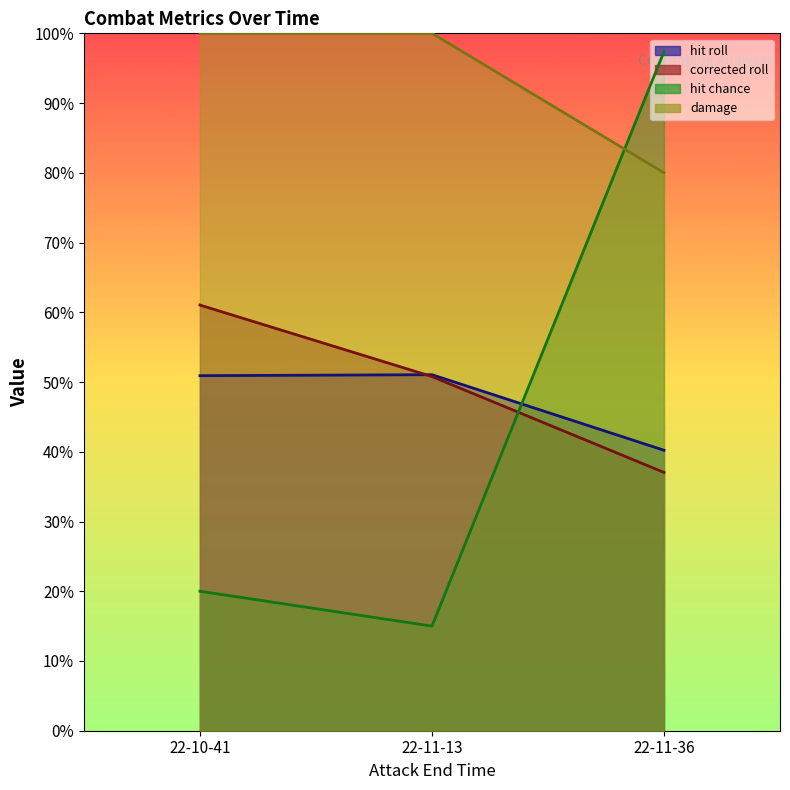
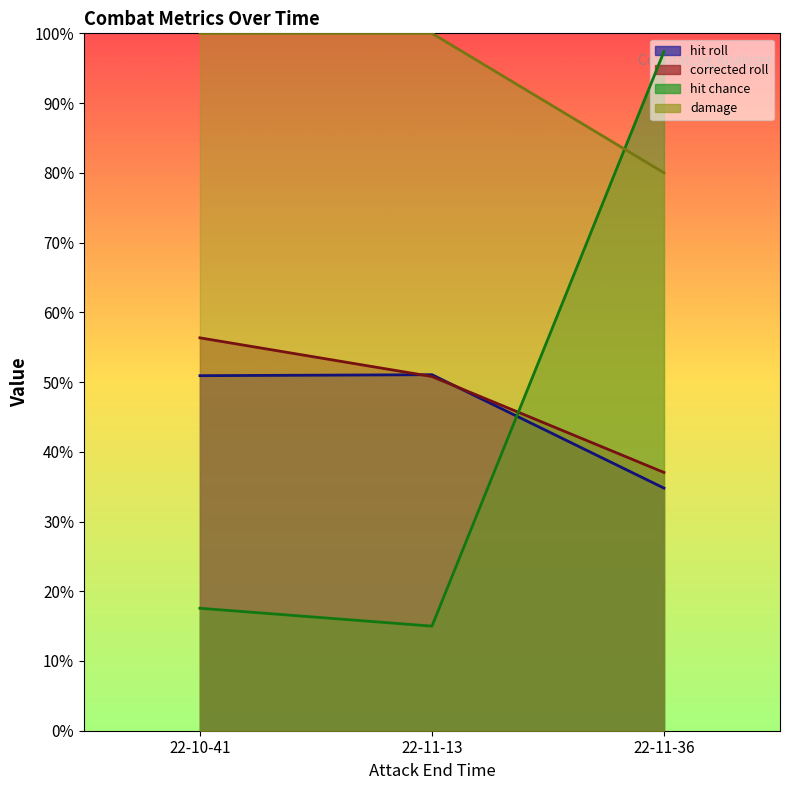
  {
    "hit roll": {
      "22-10-41": "51%",
-     "22-11-36": "40%"
+     "22-11-36": "35%"
    },
    "corrected roll": {
-     "22-10-41": "61%",
+     "22-10-41": "56%",
      "22-11-36": "37%"
    },
    "hit chance": {
-     "22-10-41": "20%",
+     "22-10-41": "18%",
      "22-11-13": "15%"
    },
    "damage": {
      "22-10-41": "100%",
      "22-11-13": "100%",
      "22-11-36": "80%"
    }
  }
